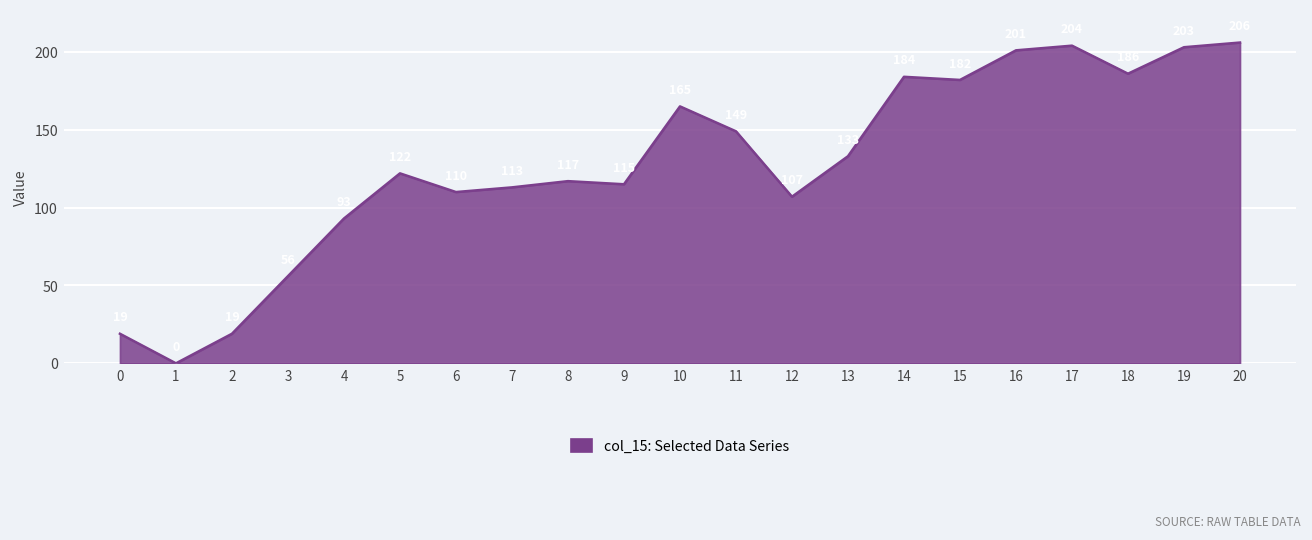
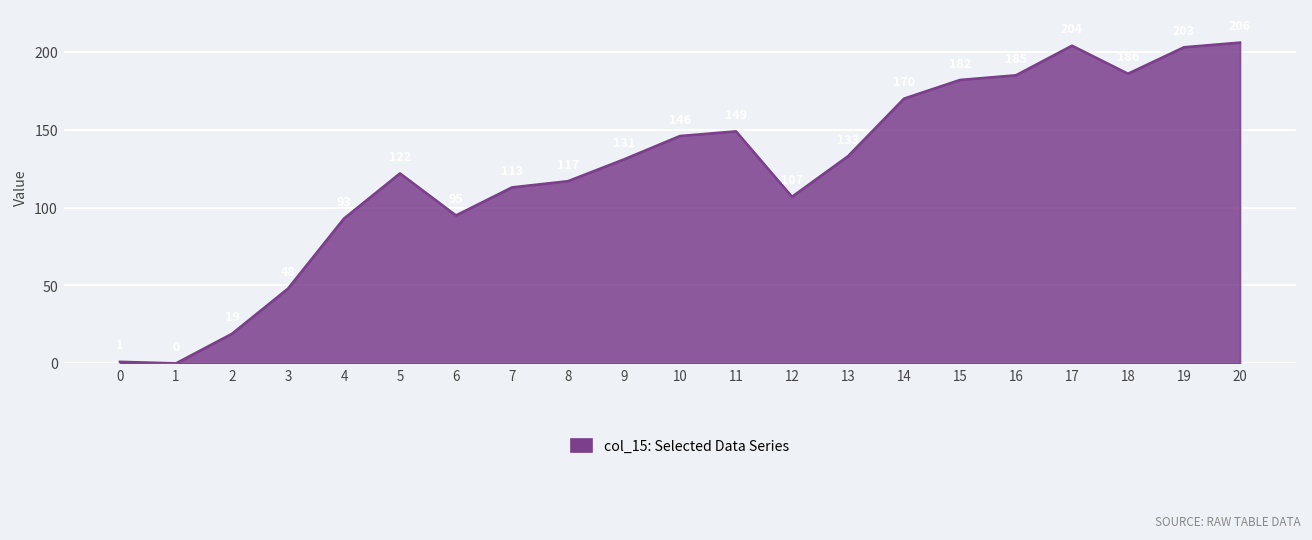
  {
-   "0": 19,
+   "0": 1,
    "1": 0,
    "2": 19,
-   "3": 56,
+   "3": 48,
    "4": 93,
    "5": 122,
-   "6": 110,
+   "6": 95,
    "7": 113,
    "8": 117,
-   "9": 115,
-   "10": 165,
+   "9": 131,
+   "10": 146,
    "11": 149,
    "12": 107,
    "13": 133,
-   "14": 184,
+   "14": 170,
    "15": 182,
-   "16": 201,
+   "16": 185,
    "17": 204,
    "18": 186,
    "19": 203,
    "20": 206
  }
